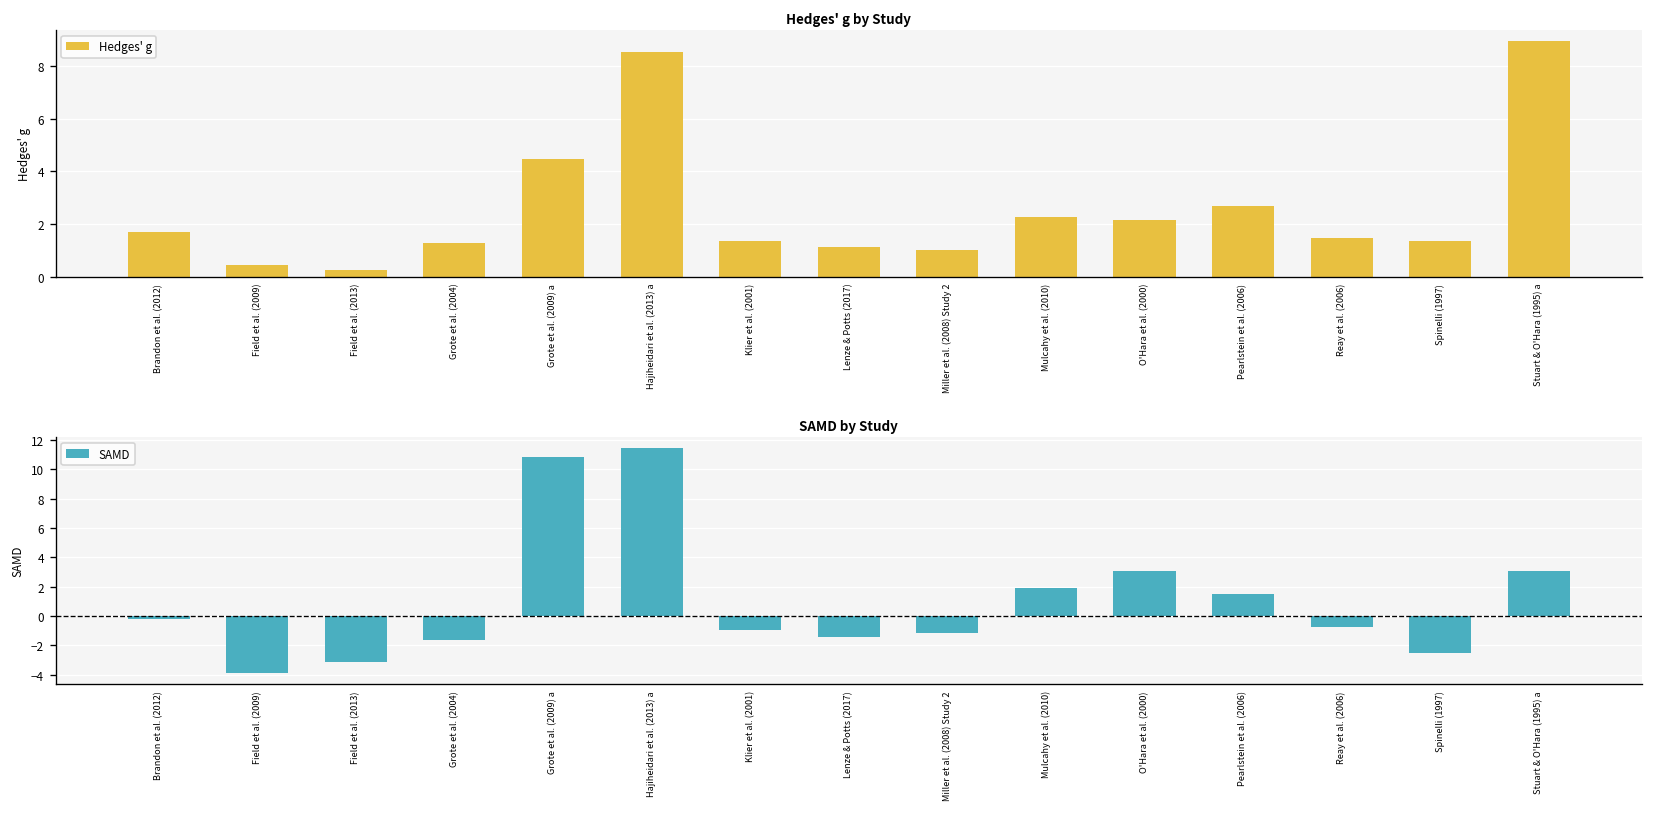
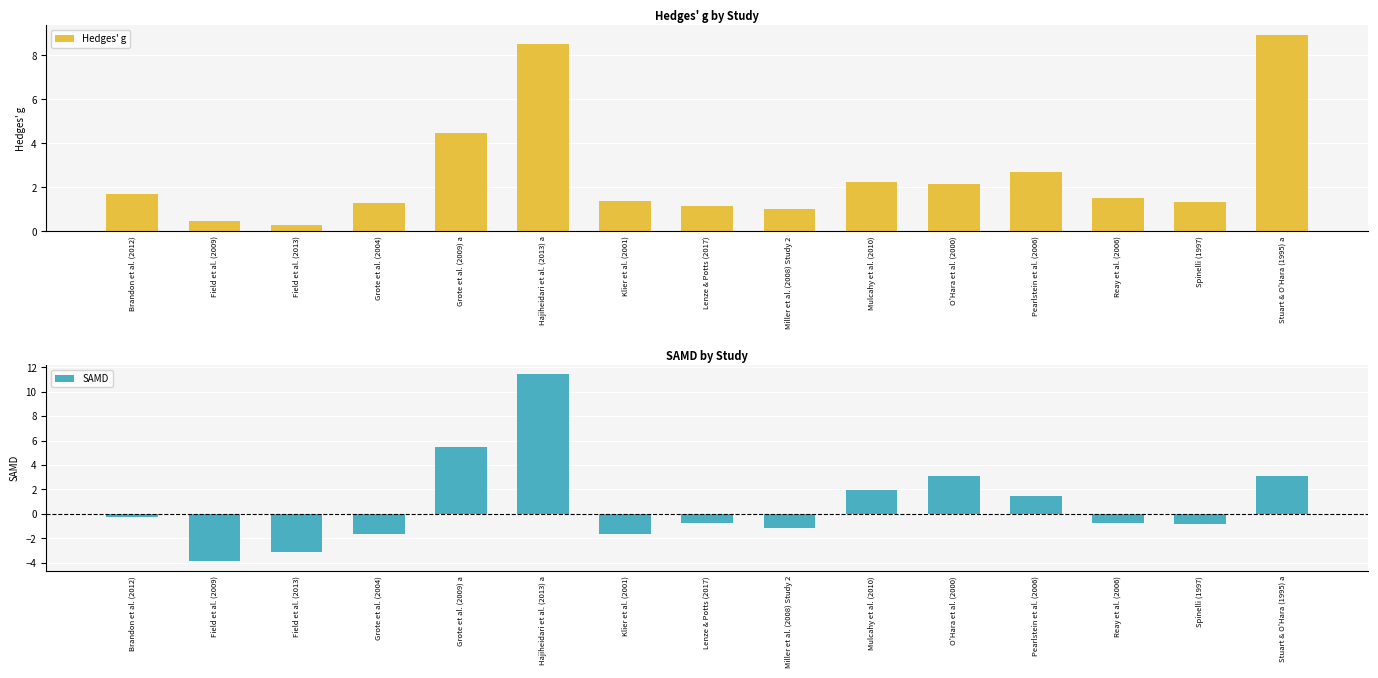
  {
    "Hedges' g by Study": {
      "Brandon et al. (2012)": 1.7,
      "Field et al. (2009)": 0.5,
      "Field et al. (2013)": 0.3,
      "Grote et al. (2004)": 1.3,
      "Grote et al. (2009) a": 4.5,
      "Hajiheidari et al. (2013) a": 8.5,
      "Klier et al. (2001)": 1.4,
      "Lenze & Potts (2017)": 1.1,
      "Miller et al. (2008) Study 2": 1.0,
      "Mulcahy et al. (2010)": 2.3,
      "O'Hara et al. (2000)": 2.2,
      "Pearlstein et al. (2006)": 2.7,
      "Reay et al. (2006)": 1.5,
      "Spinelli (1997)": 1.4,
      "Stuart & O'Hara (1995) a": 8.9
    },
    "SAMD by Study": {
      "Brandon et al. (2012)": -0.2,
      "Field et al. (2009)": -3.9,
      "Field et al. (2013)": -3.2,
      "Grote et al. (2004)": -1.7,
-     "Grote et al. (2009) a": 10.9,
+     "Grote et al. (2009) a": 5.5,
      "Hajiheidari et al. (2013) a": 11.4,
-     "Klier et al. (2001)": -1.0,
-     "Lenze & Potts (2017)": -1.5,
+     "Klier et al. (2001)": -1.7,
+     "Lenze & Potts (2017)": -0.8,
      "Miller et al. (2008) Study 2": -1.1,
      "Mulcahy et al. (2010)": 1.9,
      "O'Hara et al. (2000)": 3.1,
      "Pearlstein et al. (2006)": 1.5,
      "Reay et al. (2006)": -0.8,
-     "Spinelli (1997)": -2.5,
+     "Spinelli (1997)": -0.8,
      "Stuart & O'Hara (1995) a": 3.1
    }
  }
